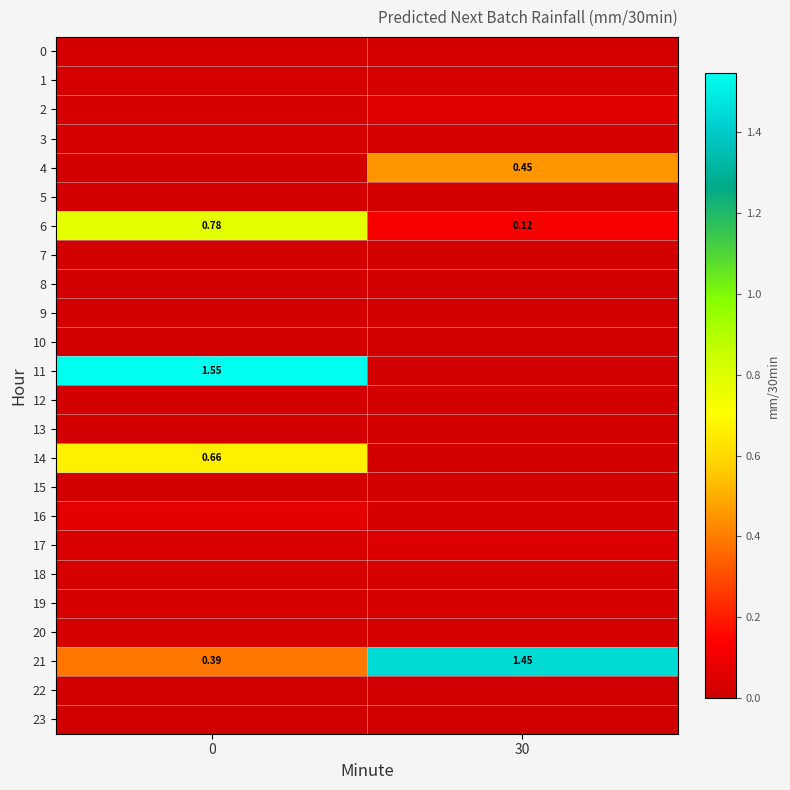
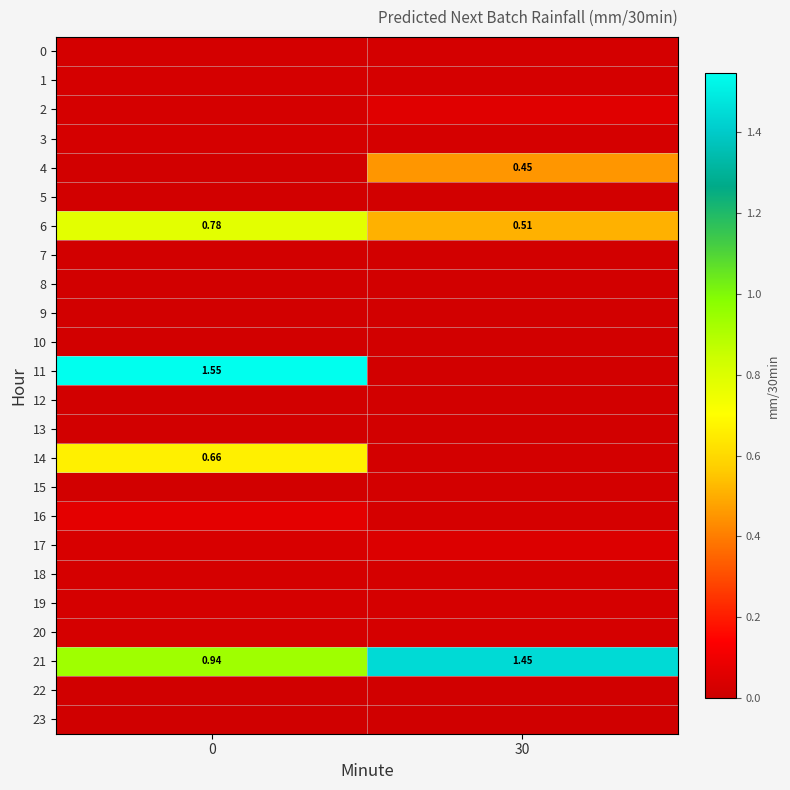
  {
    "4": {
      "30": 0.45
    },
    "6": {
      "0": 0.78,
-     "30": 0.12
+     "30": 0.51
    },
    "11": {
      "0": 1.55
    },
    "14": {
      "0": 0.66
    },
    "21": {
-     "0": 0.39,
+     "0": 0.94,
      "30": 1.45
    }
  }
